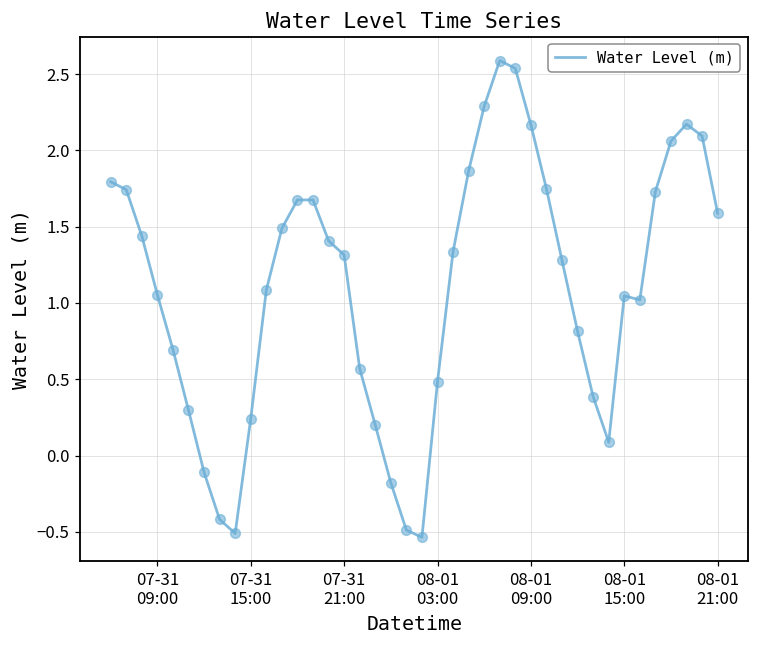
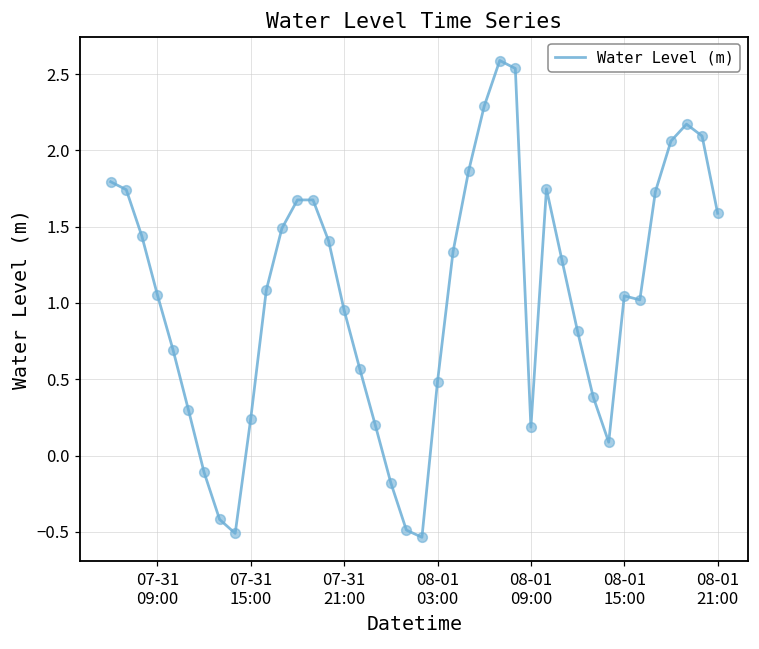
  {
    "07-31 09:00": 1.05,
    "07-31 15:00": 0.24,
-   "07-31 21:00": 1.31,
+   "07-31 21:00": 0.95,
    "08-01 03:00": 0.48,
-   "08-01 09:00": 2.17,
+   "08-01 09:00": 0.19,
    "08-01 15:00": 1.05,
    "08-01 21:00": 1.59
  }
